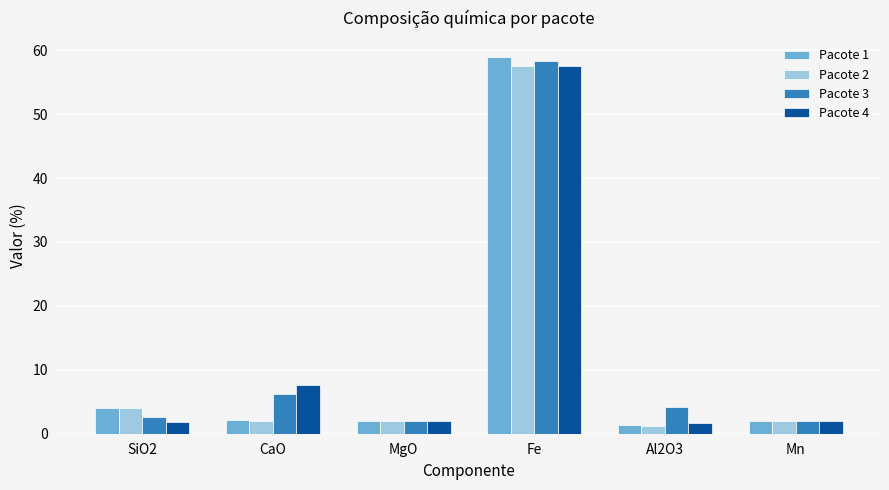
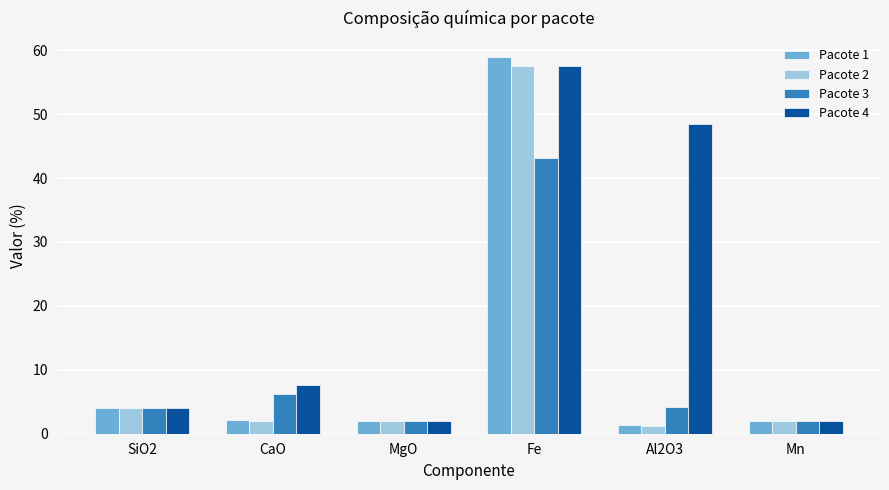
  {
    "Pacote 3": {
-     "SiO2": 3,
+     "SiO2": 4,
      "CaO": 6,
      "MgO": 2,
-     "Fe": 58,
+     "Fe": 43,
      "Al2O3": 4,
      "Mn": 2
    },
    "Pacote 4": {
-     "SiO2": 2,
+     "SiO2": 4,
      "CaO": 8,
      "MgO": 2,
      "Fe": 57,
-     "Al2O3": 2,
+     "Al2O3": 49,
      "Mn": 2
    }
  }
